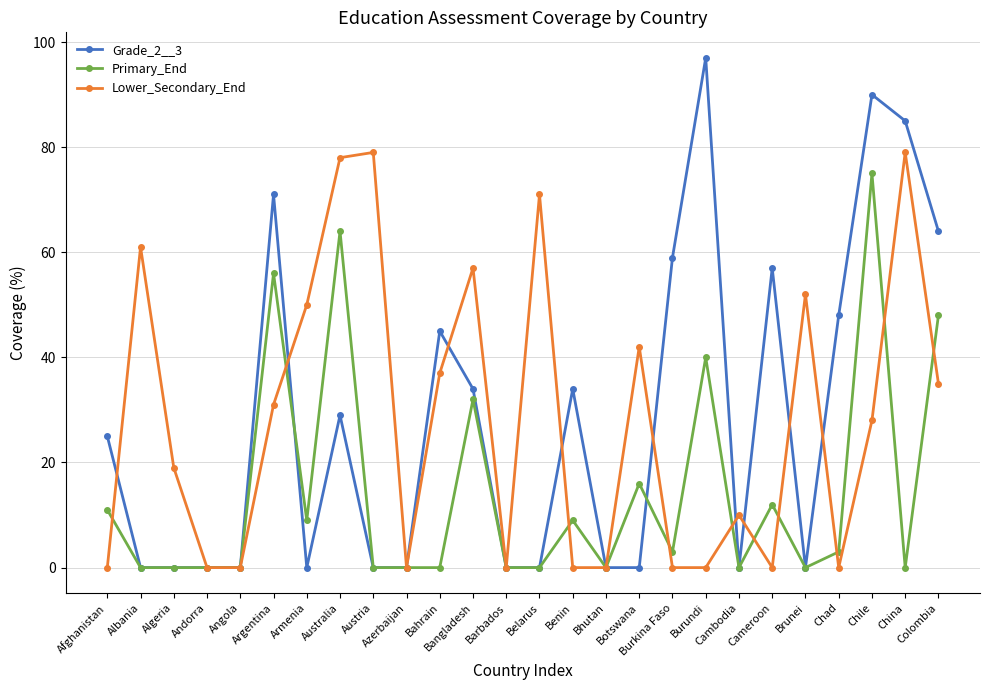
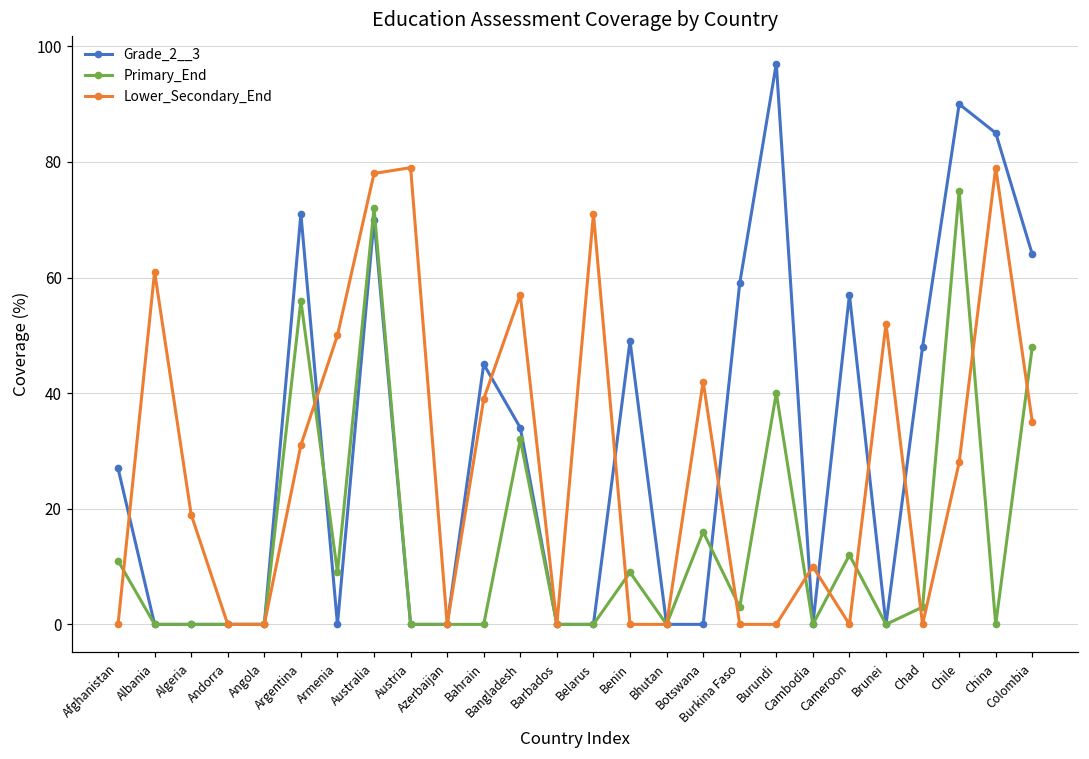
  {
    "Grade_2__3": {
-     "Afghanistan": 25,
+     "Afghanistan": 27,
      "Argentina": 71,
      "Armenia": 0,
-     "Australia": 29,
+     "Australia": 70,
      "Bahrain": 45,
      "Bangladesh": 34,
-     "Benin": 34,
+     "Benin": 49,
      "Botswana": 0,
      "Burkina Faso": 59,
      "Burundi": 97,
      "Cameroon": 57,
      "Chad": 48,
      "Chile": 90,
      "China": 85,
      "Colombia": 64
    },
    "Primary_End": {
      "Afghanistan": 11,
      "Argentina": 56,
      "Armenia": 9,
-     "Australia": 64,
+     "Australia": 72,
      "Bahrain": 0,
      "Bangladesh": 32,
      "Benin": 9,
      "Botswana": 16,
      "Burkina Faso": 3,
      "Burundi": 40,
      "Cameroon": 12,
      "Chad": 3,
      "Chile": 75,
      "China": 0,
      "Colombia": 48
    },
    "Lower_Secondary_End": {
      "Afghanistan": 0,
      "Albania": 61,
      "Algeria": 19,
      "Argentina": 31,
      "Armenia": 50,
      "Australia": 78,
      "Austria": 79,
-     "Bahrain": 37,
+     "Bahrain": 39,
      "Bangladesh": 57,
      "Belarus": 71,
      "Benin": 0,
      "Botswana": 42,
      "Burkina Faso": 0,
      "Burundi": 0,
      "Cambodia": 10,
      "Cameroon": 0,
      "Brunei": 52,
      "Chad": 0,
      "Chile": 28,
      "China": 79,
      "Colombia": 35
    }
  }
